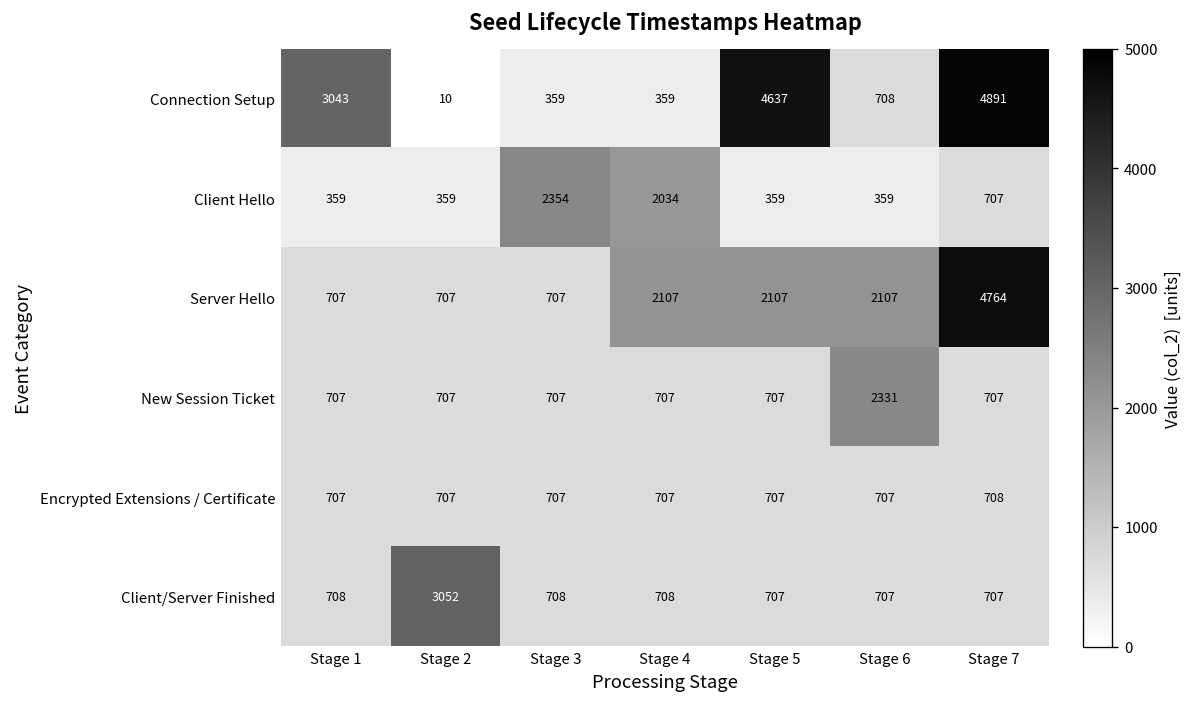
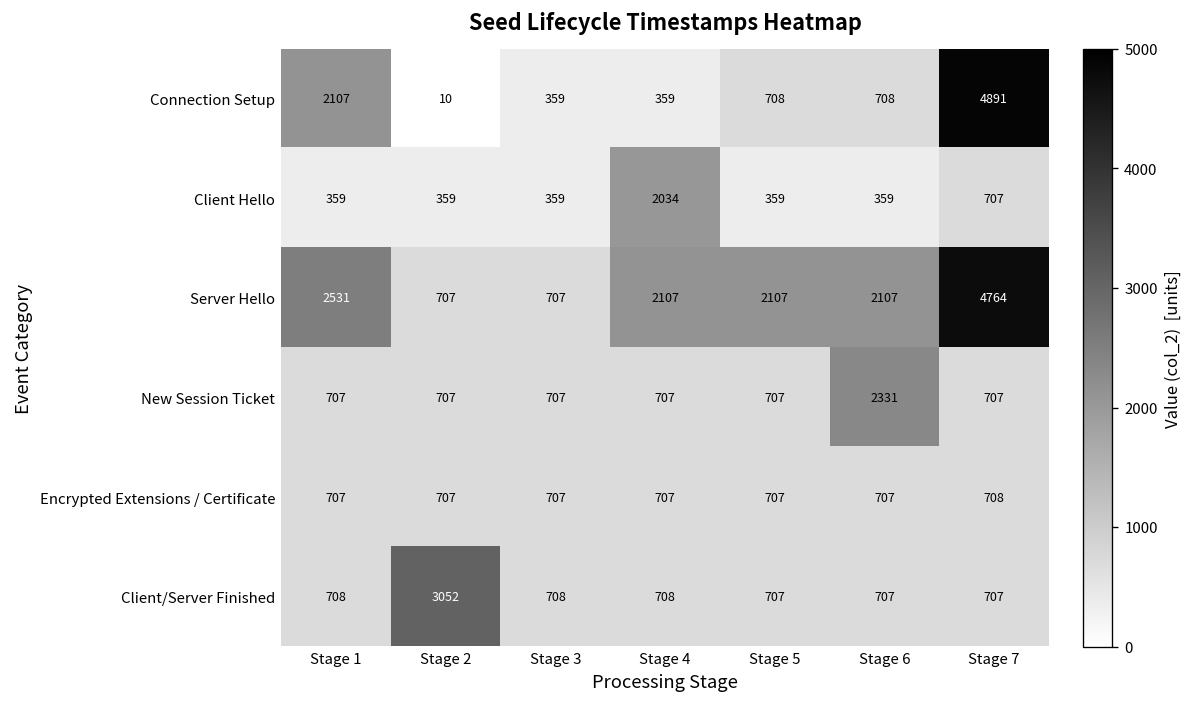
  {
    "Connection Setup": {
-     "Stage 1": 3043,
+     "Stage 1": 2107,
      "Stage 2": 10,
      "Stage 3": 359,
      "Stage 4": 359,
-     "Stage 5": 4637,
+     "Stage 5": 708,
      "Stage 6": 708,
      "Stage 7": 4891
    },
    "Client Hello": {
      "Stage 1": 359,
      "Stage 2": 359,
-     "Stage 3": 2354,
+     "Stage 3": 359,
      "Stage 4": 2034,
      "Stage 5": 359,
      "Stage 6": 359,
      "Stage 7": 707
    },
    "Server Hello": {
-     "Stage 1": 707,
+     "Stage 1": 2531,
      "Stage 2": 707,
      "Stage 3": 707,
      "Stage 4": 2107,
      "Stage 5": 2107,
      "Stage 6": 2107,
      "Stage 7": 4764
    },
    "New Session Ticket": {
      "Stage 1": 707,
      "Stage 2": 707,
      "Stage 3": 707,
      "Stage 4": 707,
      "Stage 5": 707,
      "Stage 6": 2331,
      "Stage 7": 707
    },
    "Encrypted Extensions / Certificate": {
      "Stage 1": 707,
      "Stage 2": 707,
      "Stage 3": 707,
      "Stage 4": 707,
      "Stage 5": 707,
      "Stage 6": 707,
      "Stage 7": 708
    },
    "Client/Server Finished": {
      "Stage 1": 708,
      "Stage 2": 3052,
      "Stage 3": 708,
      "Stage 4": 708,
      "Stage 5": 707,
      "Stage 6": 707,
      "Stage 7": 707
    }
  }
